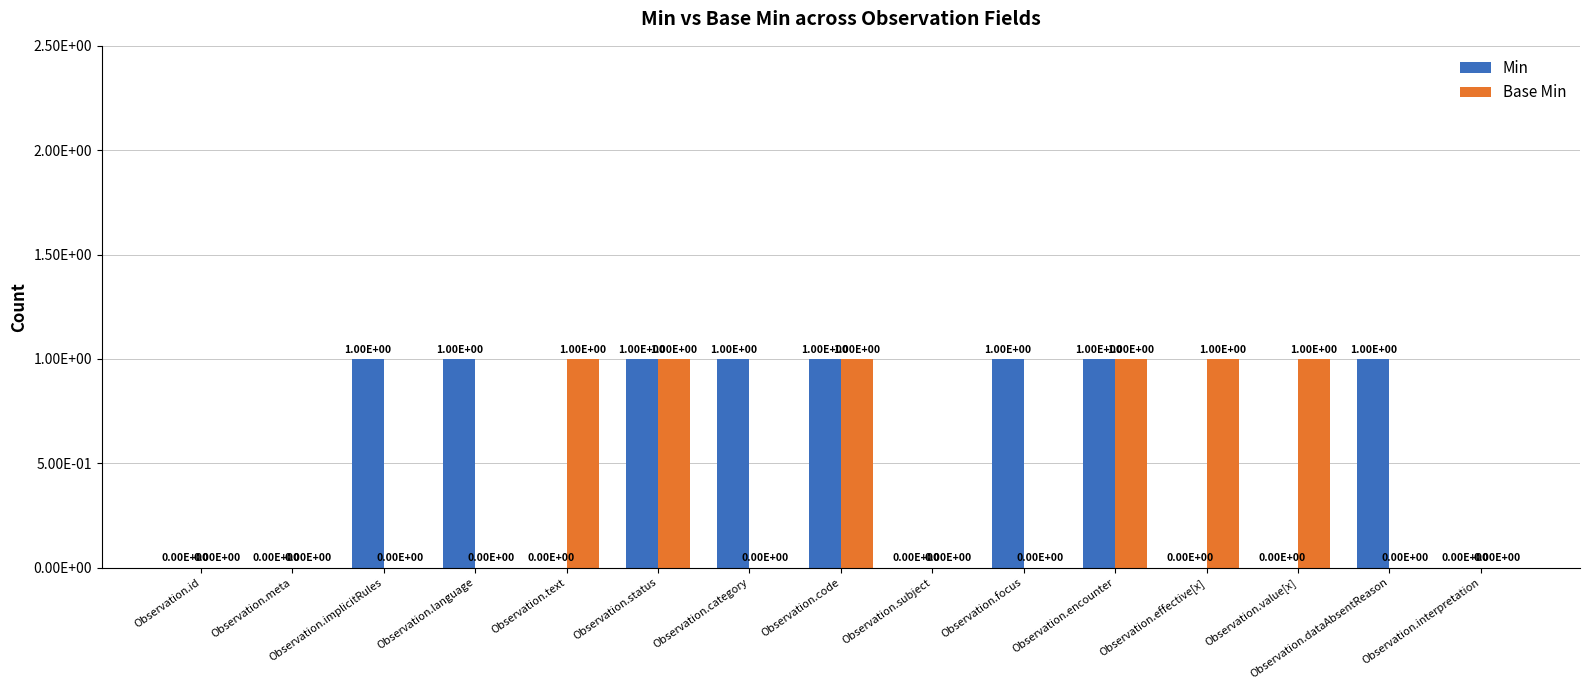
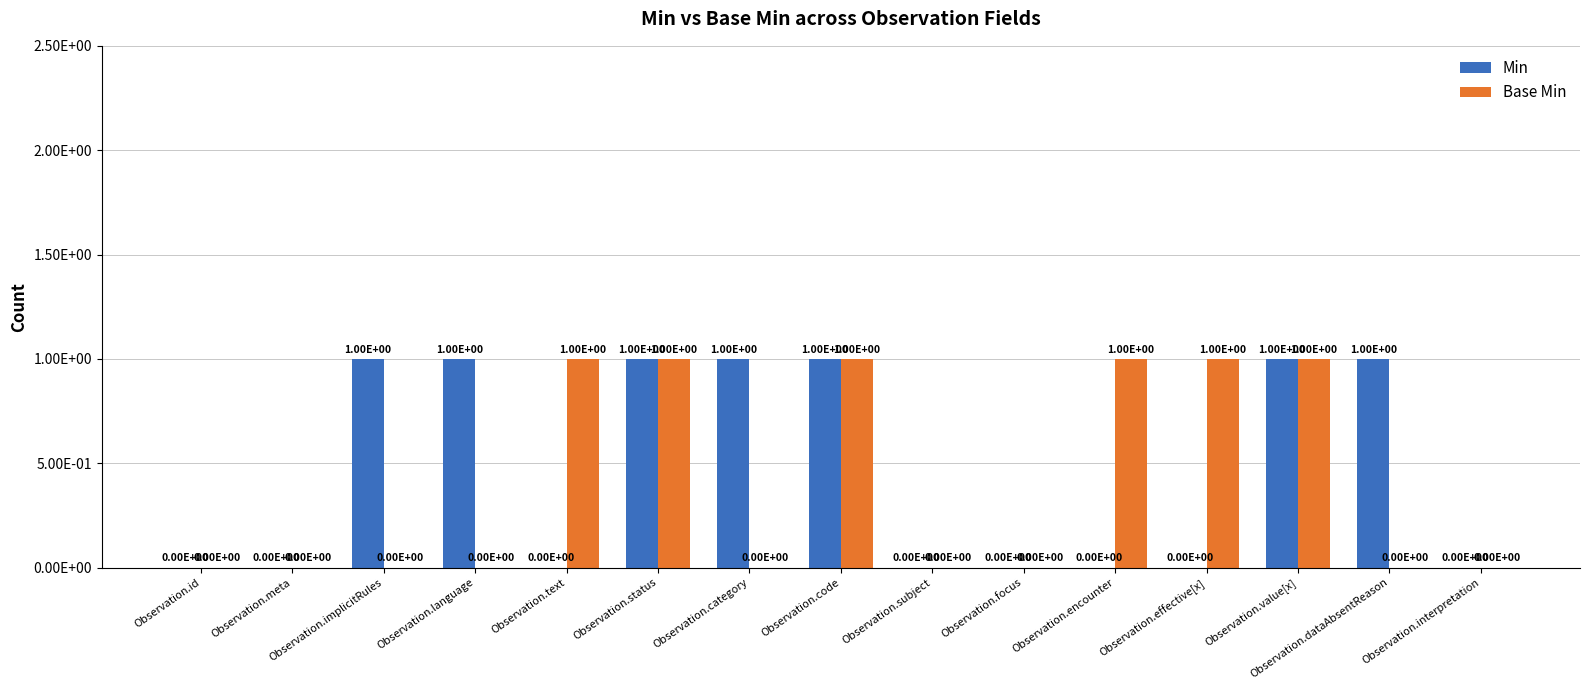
  {
    "Min": {
      "Observation.implicitRules": "1.00E+00",
      "Observation.language": "1.00E+00",
      "Observation.text": "0.00E+00",
      "Observation.category": "1.00E+00",
-     "Observation.focus": "1.00E+00",
-     "Observation.encounter": "1.00E+00",
+     "Observation.focus": "0.00E+00",
+     "Observation.encounter": "0.00E+00",
      "Observation.effective[x]": "0.00E+00",
-     "Observation.value[x]": "0.00E+00",
+     "Observation.value[x]": "1.00E+00",
      "Observation.dataAbsentReason": "1.00E+00"
    },
    "Base Min": {
      "Observation.implicitRules": "0.00E+00",
      "Observation.language": "0.00E+00",
      "Observation.text": "1.00E+00",
      "Observation.category": "0.00E+00",
      "Observation.encounter": "1.00E+00",
      "Observation.effective[x]": "1.00E+00",
      "Observation.dataAbsentReason": "0.00E+00"
    }
  }
